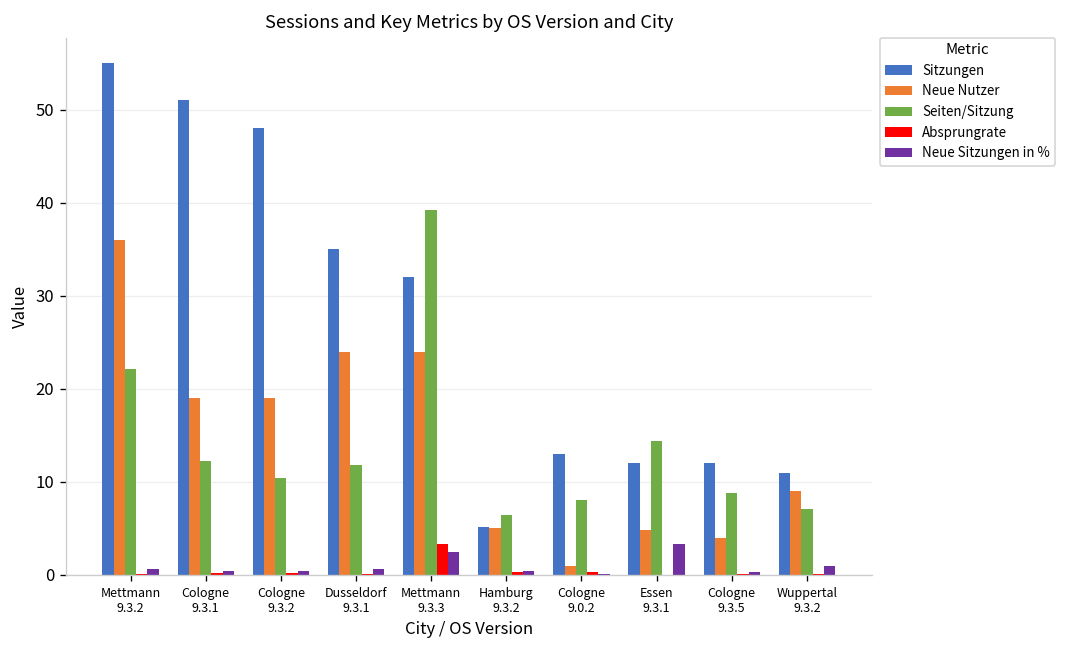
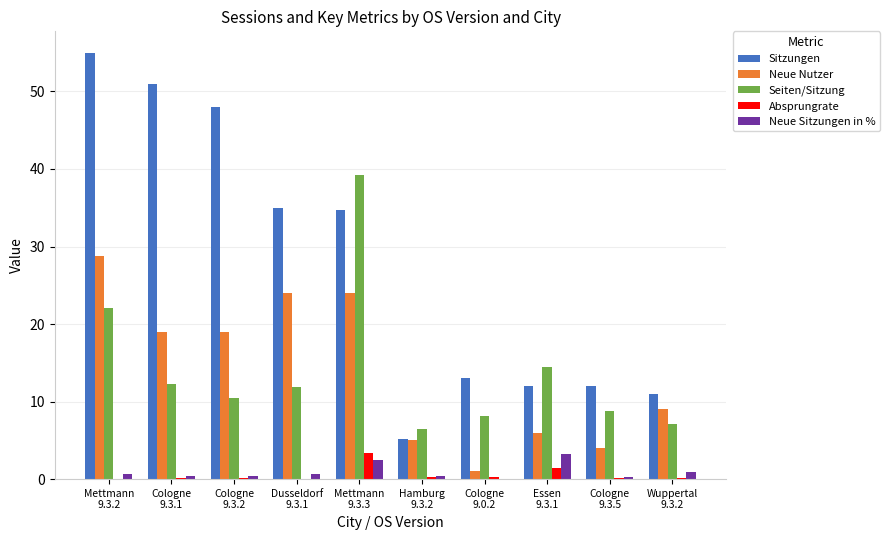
  {
    "Sitzungen": {
      "Mettmann 9.3.2": 55,
      "Cologne 9.3.1": 51,
      "Cologne 9.3.2": 48,
      "Dusseldorf 9.3.1": 35,
-     "Mettmann 9.3.3": 32,
+     "Mettmann 9.3.3": 35,
      "Hamburg 9.3.2": 5,
      "Cologne 9.0.2": 13,
      "Essen 9.3.1": 12,
      "Cologne 9.3.5": 12,
      "Wuppertal 9.3.2": 11
    },
    "Neue Nutzer": {
-     "Mettmann 9.3.2": 36,
+     "Mettmann 9.3.2": 29,
      "Cologne 9.3.1": 19,
      "Cologne 9.3.2": 19,
      "Dusseldorf 9.3.1": 24,
      "Mettmann 9.3.3": 24,
      "Hamburg 9.3.2": 5,
      "Cologne 9.0.2": 1,
-     "Essen 9.3.1": 5,
+     "Essen 9.3.1": 6,
      "Cologne 9.3.5": 4,
      "Wuppertal 9.3.2": 9
    },
    "Seiten/Sitzung": {
      "Mettmann 9.3.2": 22,
      "Cologne 9.3.1": 12,
      "Cologne 9.3.2": 10,
      "Dusseldorf 9.3.1": 12,
      "Mettmann 9.3.3": 39,
      "Hamburg 9.3.2": 6,
      "Cologne 9.0.2": 8,
      "Essen 9.3.1": 14,
      "Cologne 9.3.5": 9,
      "Wuppertal 9.3.2": 7
    },
    "Absprungrate": {
      "Mettmann 9.3.3": 3,
-     "Essen 9.3.1": 0
+     "Essen 9.3.1": 1
    },
    "Neue Sitzungen in %": {
      "Mettmann 9.3.2": 1,
      "Cologne 9.3.1": 0,
      "Cologne 9.3.2": 0,
      "Dusseldorf 9.3.1": 1,
      "Mettmann 9.3.3": 2,
      "Hamburg 9.3.2": 0,
      "Essen 9.3.1": 3,
      "Cologne 9.3.5": 0,
      "Wuppertal 9.3.2": 1
    }
  }
